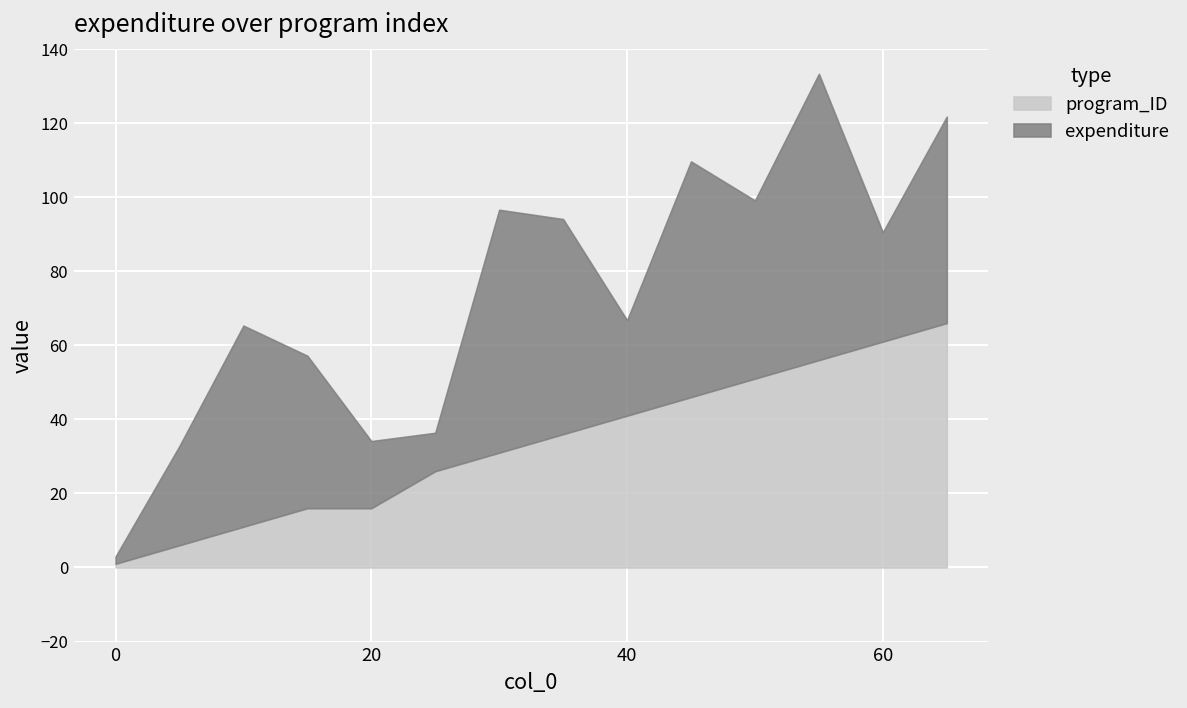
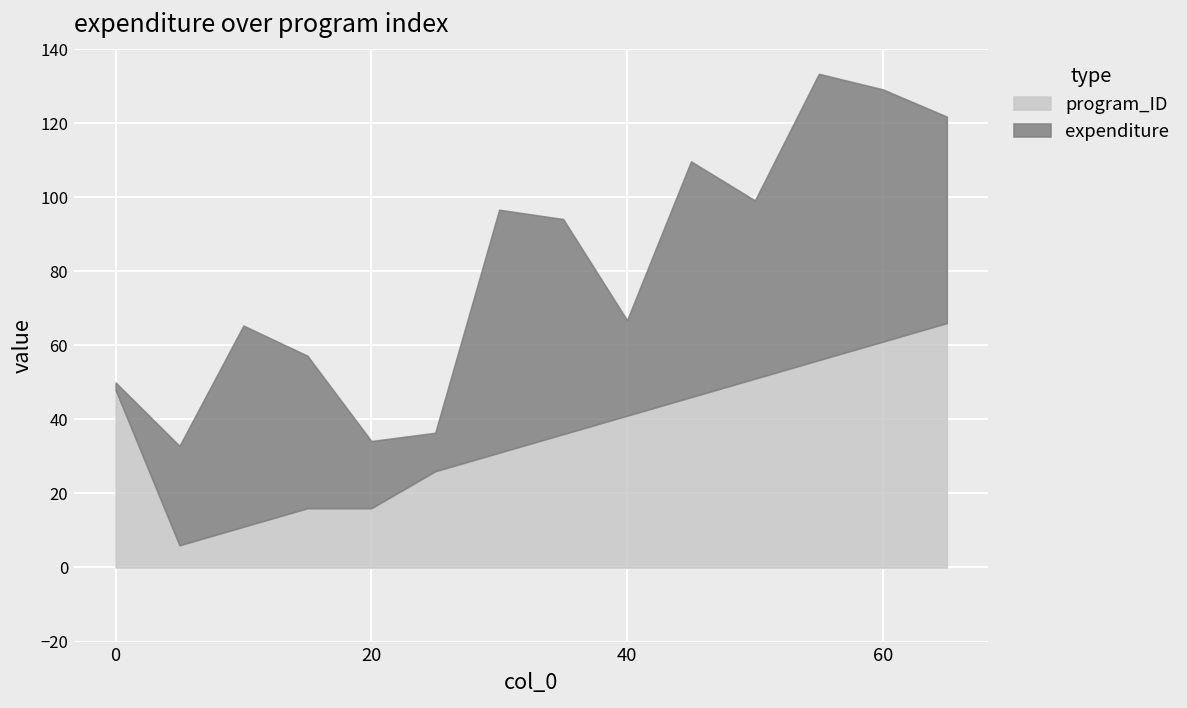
  {
    "program_ID": {
-     "0": 1,
+     "0": 48,
      "20": 16,
      "40": 41,
      "60": 61
    },
    "expenditure": {
      "0": 2,
      "20": 18,
      "40": 26,
-     "60": 30
+     "60": 68
    }
  }
